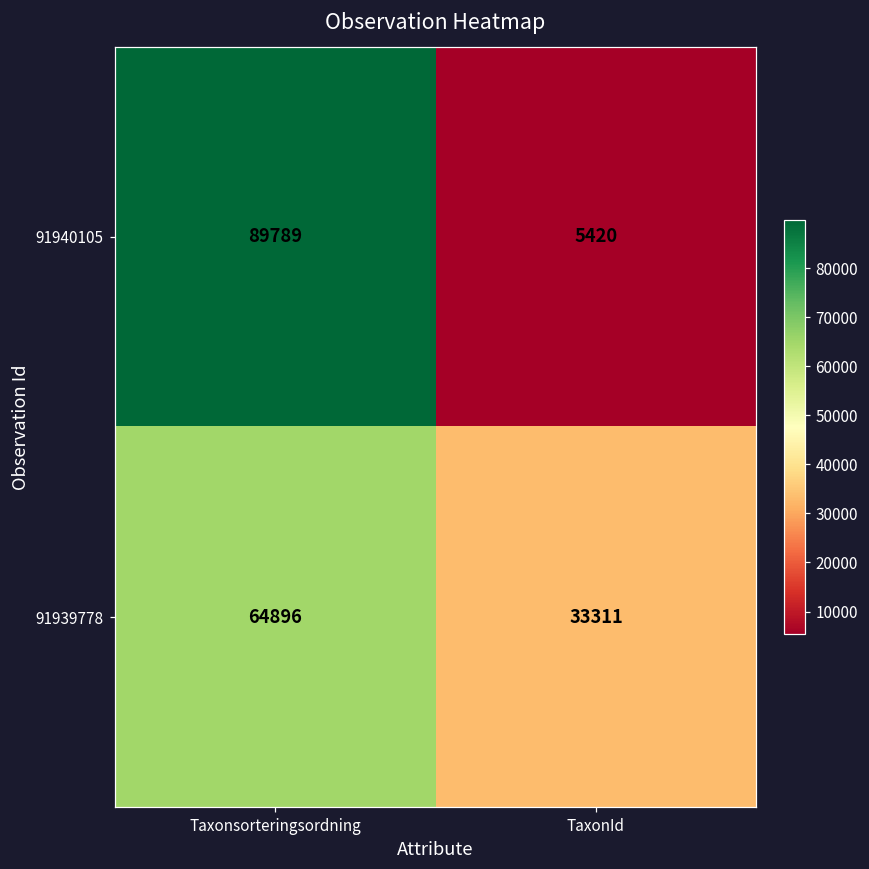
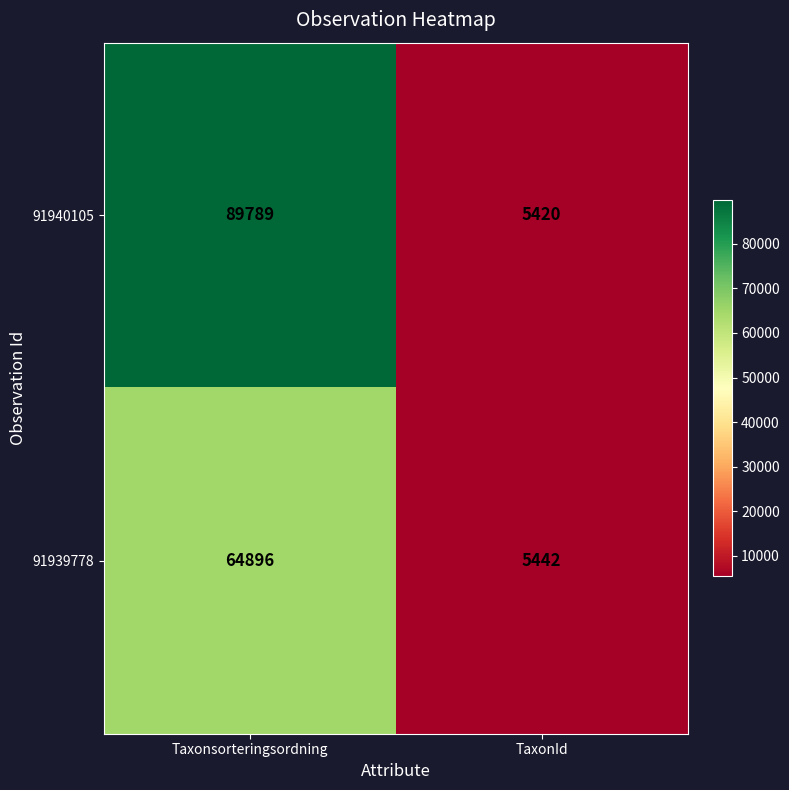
  {
    "91940105": {
      "Taxonsorteringsordning": 89789,
      "TaxonId": 5420
    },
    "91939778": {
      "Taxonsorteringsordning": 64896,
-     "TaxonId": 33311
+     "TaxonId": 5442
    }
  }
